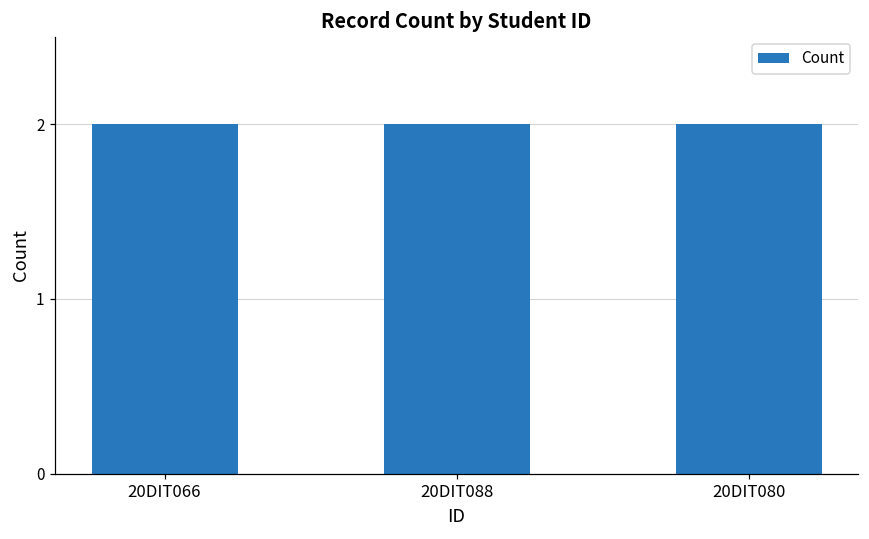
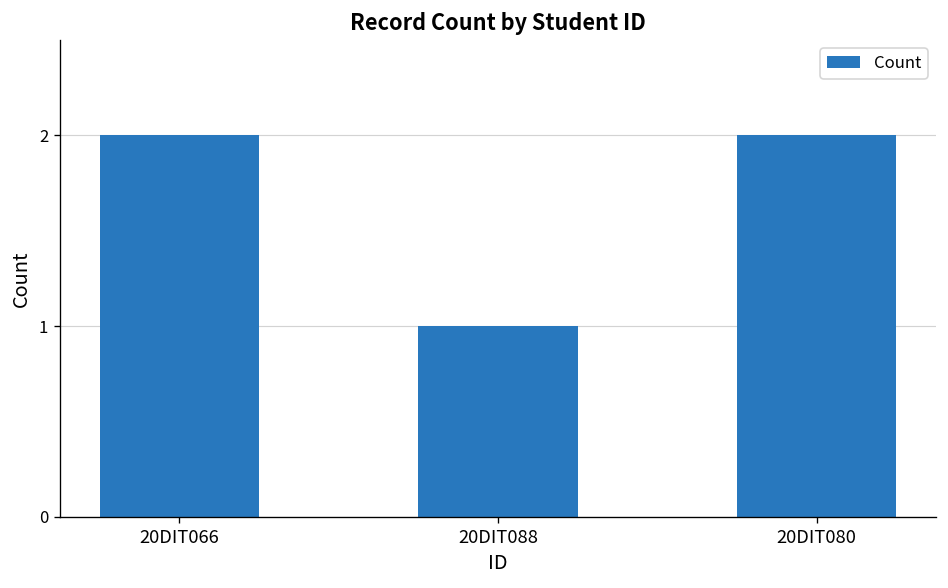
  {
    "20DIT066": 2,
-   "20DIT088": 2,
+   "20DIT088": 1,
    "20DIT080": 2
  }
